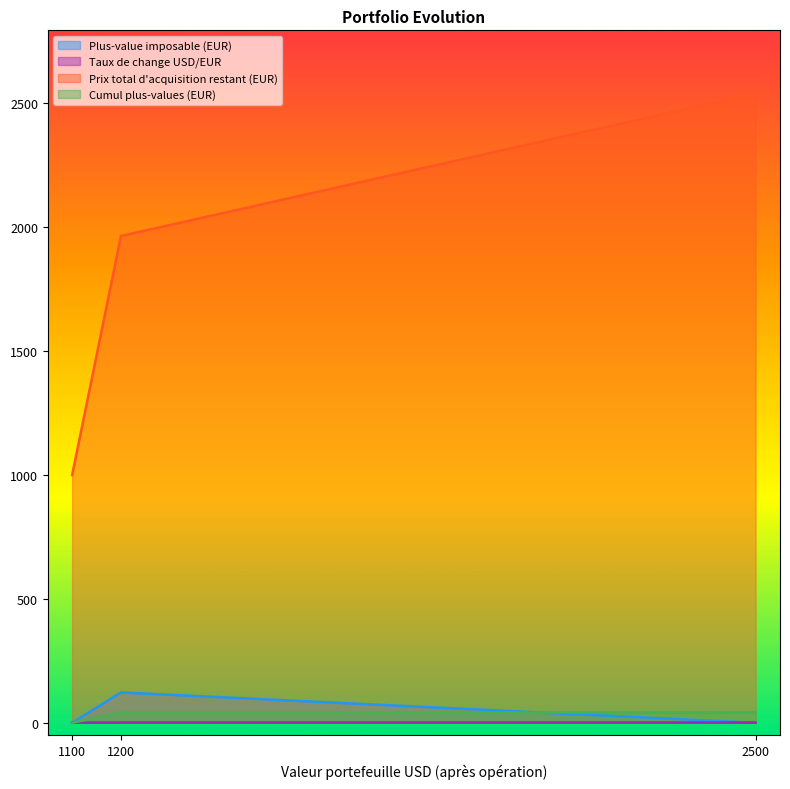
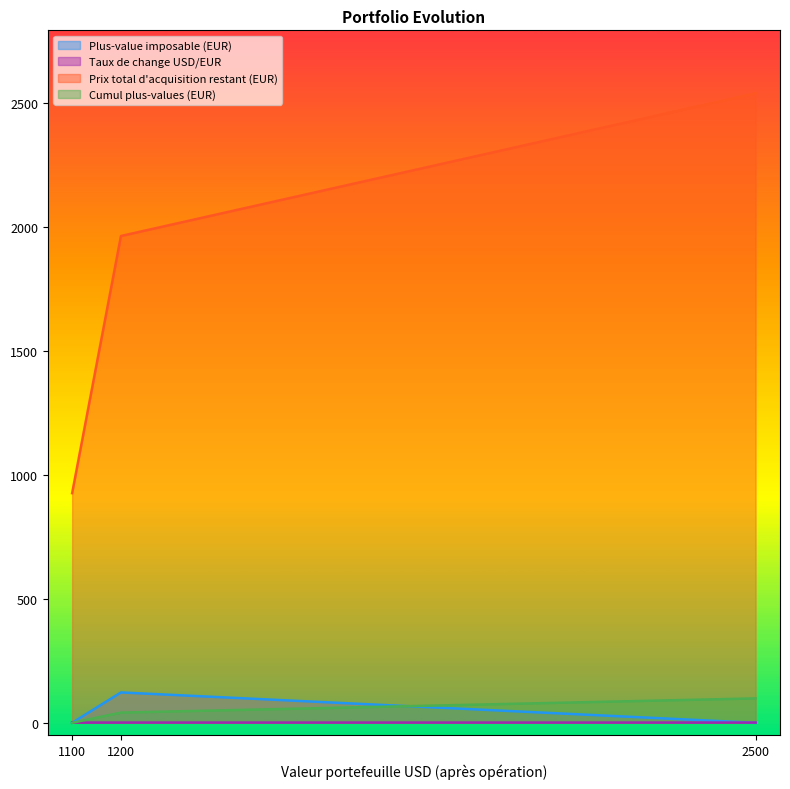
  {
    "Plus-value imposable (EUR)": {
      "1200": 120
    },
    "Taux de change USD/EUR": {
      "1200": 0
    },
    "Prix total d'acquisition restant (EUR)": {
-     "1100": 1000,
+     "1100": 930,
      "1200": 1970,
      "2500": 2540
    },
    "Cumul plus-values (EUR)": {
      "1200": 40,
-     "2500": 40
+     "2500": 100
    }
  }
